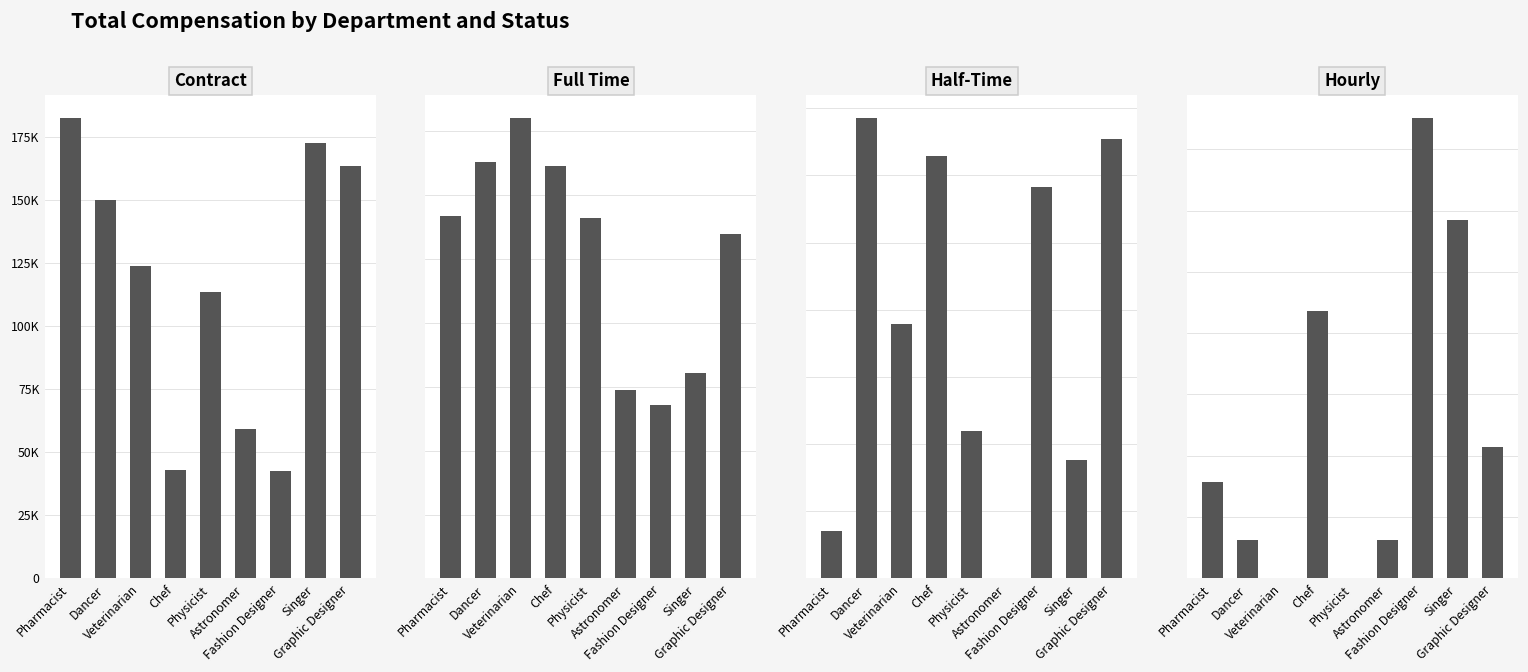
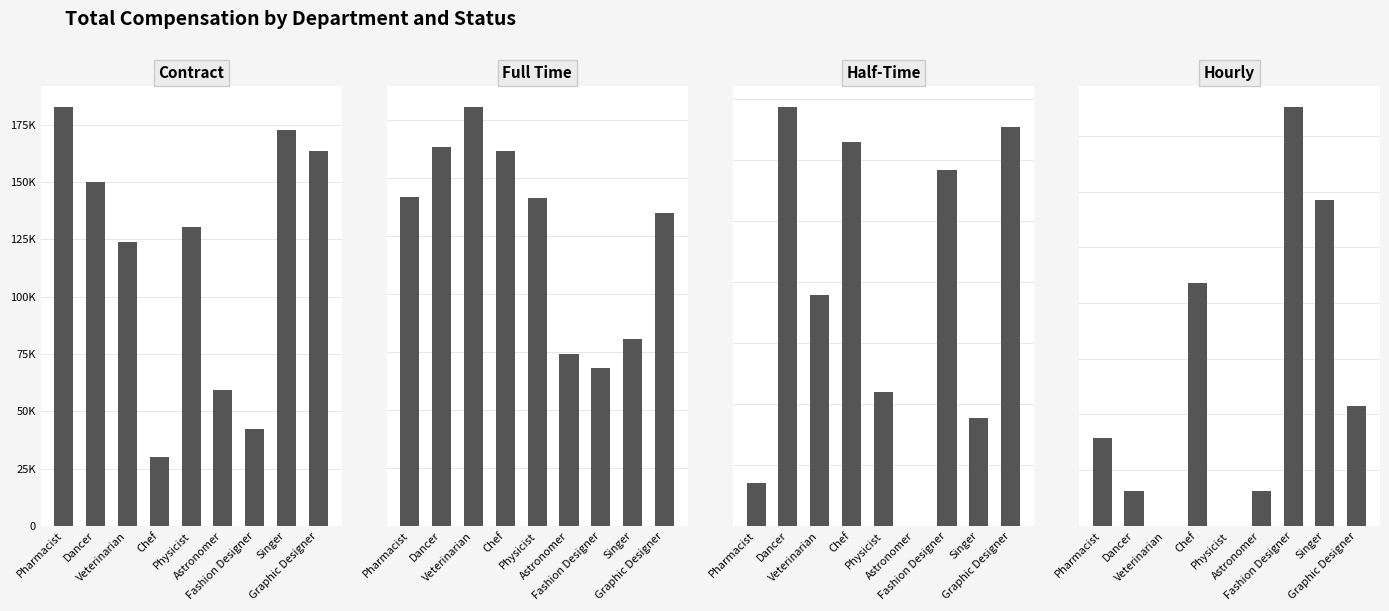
  {
    "Contract": {
      "Pharmacist": 183000,
      "Dancer": 150000,
      "Veterinarian": 124000,
-     "Chef": 43000,
-     "Physicist": 113000,
+     "Chef": 30000,
+     "Physicist": 130000,
      "Astronomer": 59000,
      "Fashion Designer": 42000,
      "Singer": 173000,
      "Graphic Designer": 164000
    }
  }
